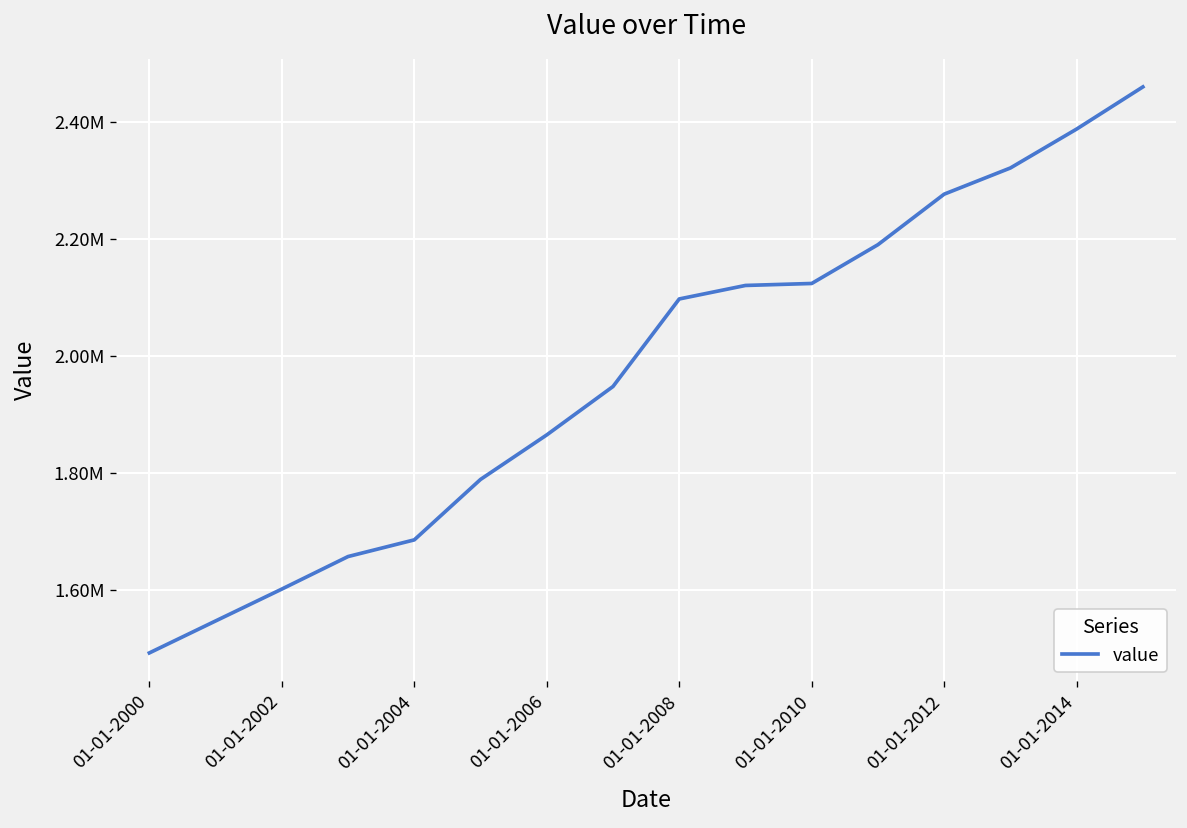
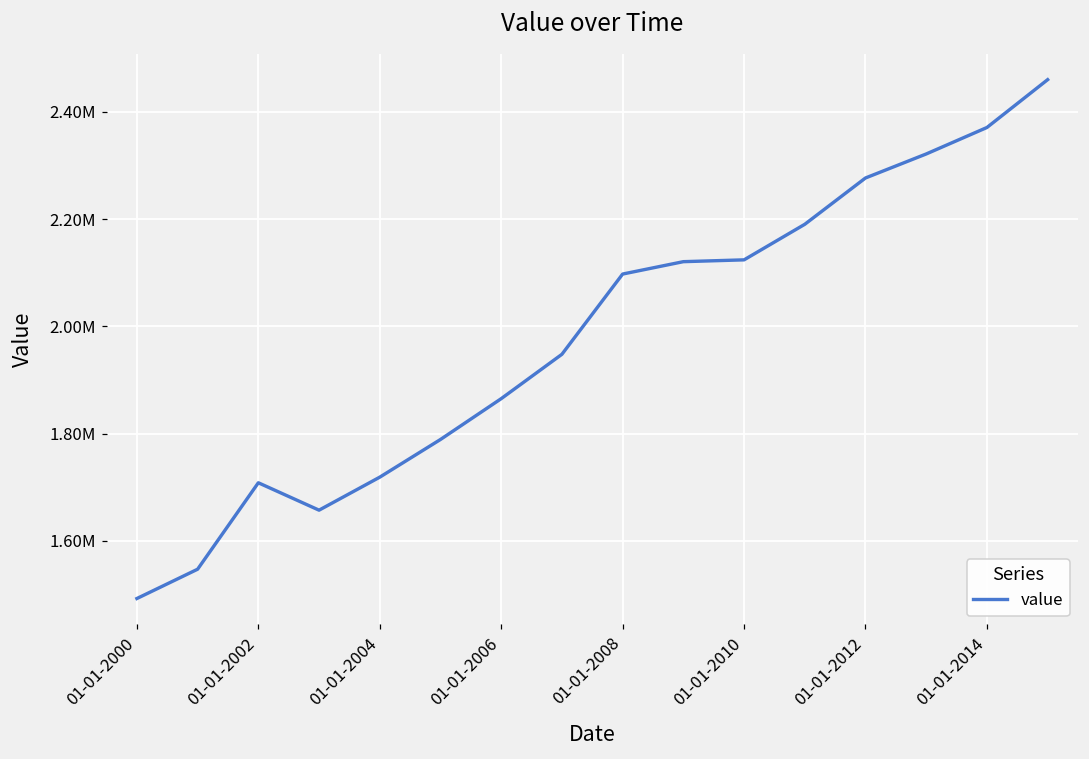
  {
    "01-01-2000": 1490000,
-   "01-01-2002": 1600000,
-   "01-01-2004": 1690000,
+   "01-01-2002": 1710000,
+   "01-01-2004": 1720000,
    "01-01-2006": 1870000,
    "01-01-2008": 2100000,
    "01-01-2010": 2120000,
    "01-01-2012": 2280000,
-   "01-01-2014": 2390000
+   "01-01-2014": 2370000
  }
